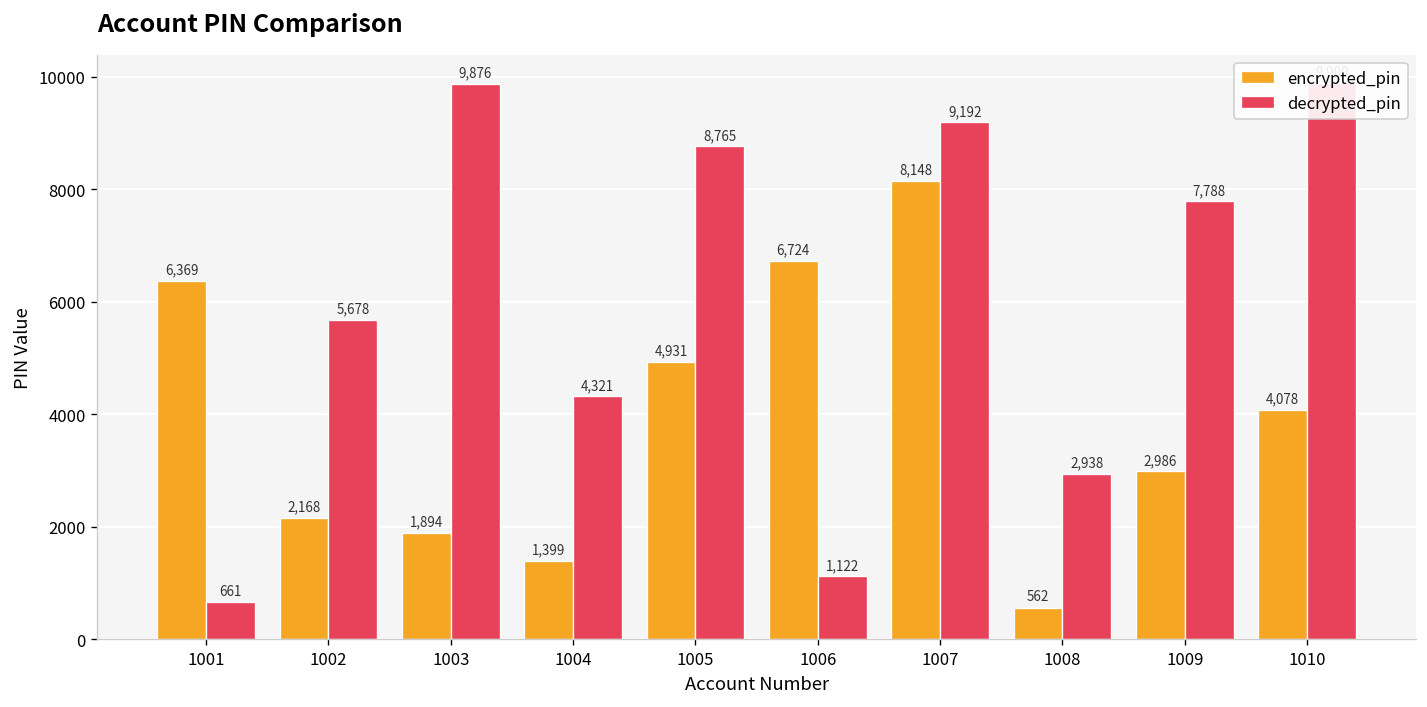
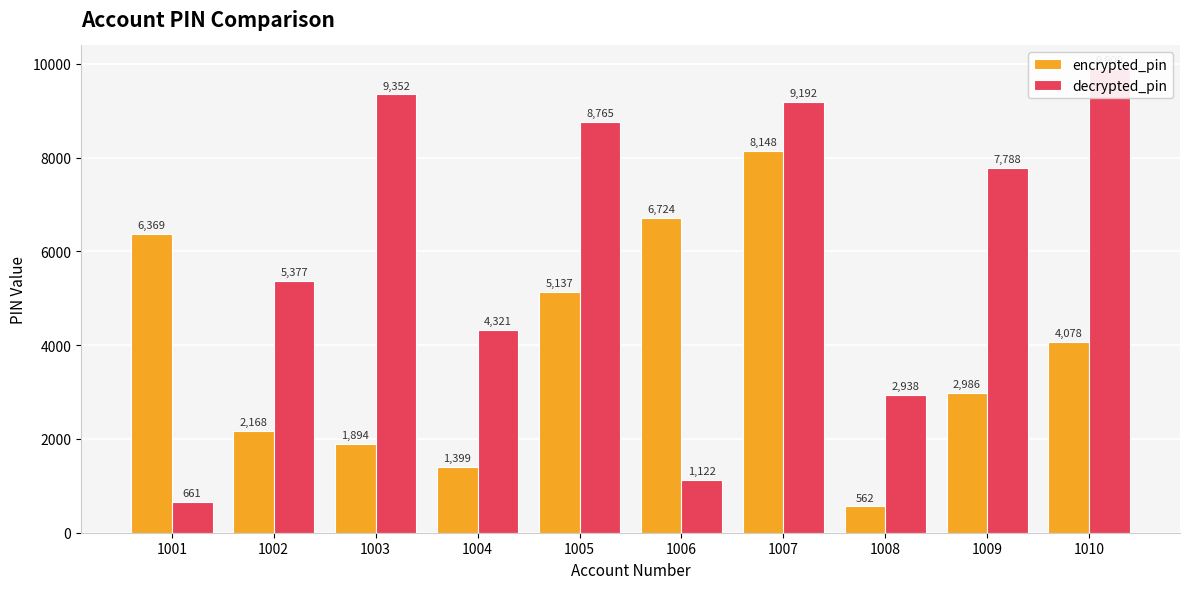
  {
    "encrypted_pin": {
      "1001": "6,369",
      "1002": "2,168",
      "1003": "1,894",
      "1004": "1,399",
-     "1005": "4,931",
+     "1005": "5,137",
      "1006": "6,724",
      "1007": "8,148",
      "1008": "562",
      "1009": "2,986",
      "1010": "4,078"
    },
    "decrypted_pin": {
      "1001": "661",
-     "1002": "5,678",
-     "1003": "9,876",
+     "1002": "5,377",
+     "1003": "9,352",
      "1004": "4,321",
      "1005": "8,765",
      "1006": "1,122",
      "1007": "9,192",
      "1008": "2,938",
      "1009": "7,788"
    }
  }
